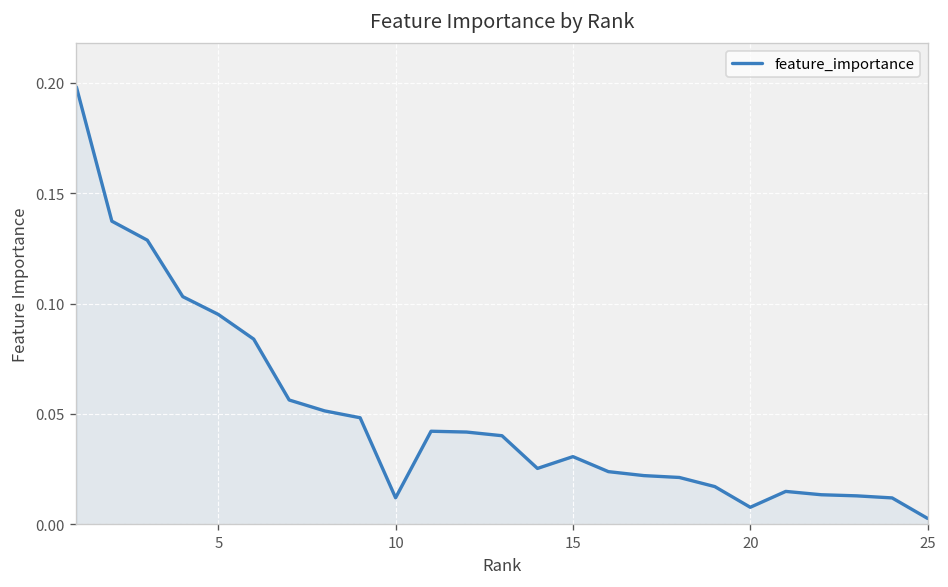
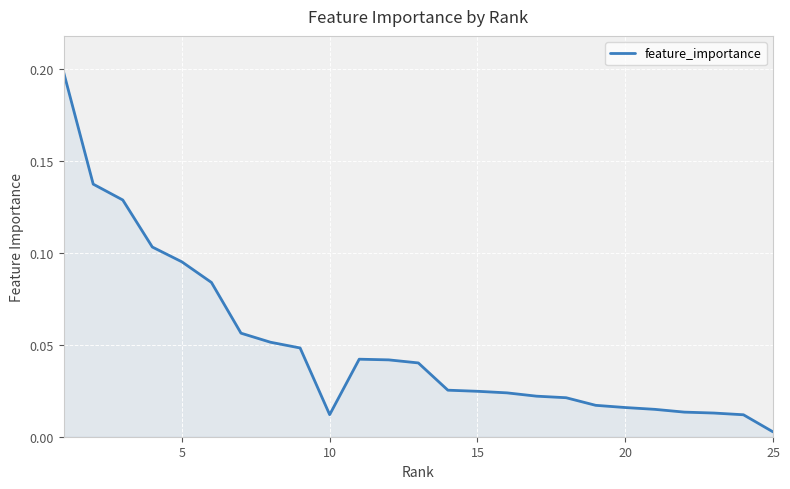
  {
    "5": 0.095,
    "10": 0.012,
-   "15": 0.031,
-   "20": 0.008,
+   "15": 0.025,
+   "20": 0.016,
    "25": 0.003
  }
